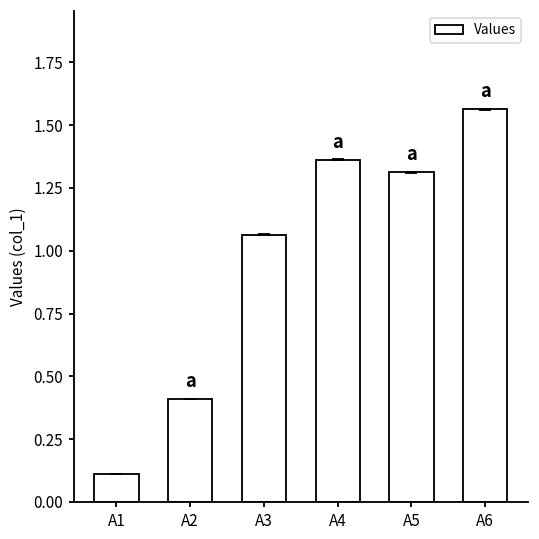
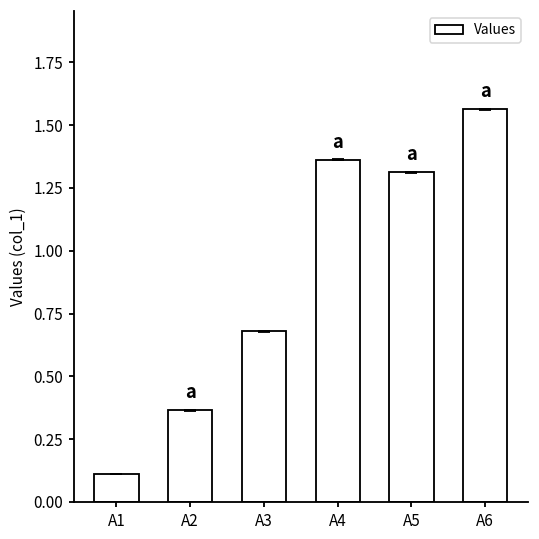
  {
    "Values": {
      "A1": 0.11,
-     "A2": 0.41,
-     "A3": 1.06,
+     "A2": 0.36,
+     "A3": 0.68,
      "A4": 1.36,
      "A5": 1.31,
      "A6": 1.56
    }
  }
